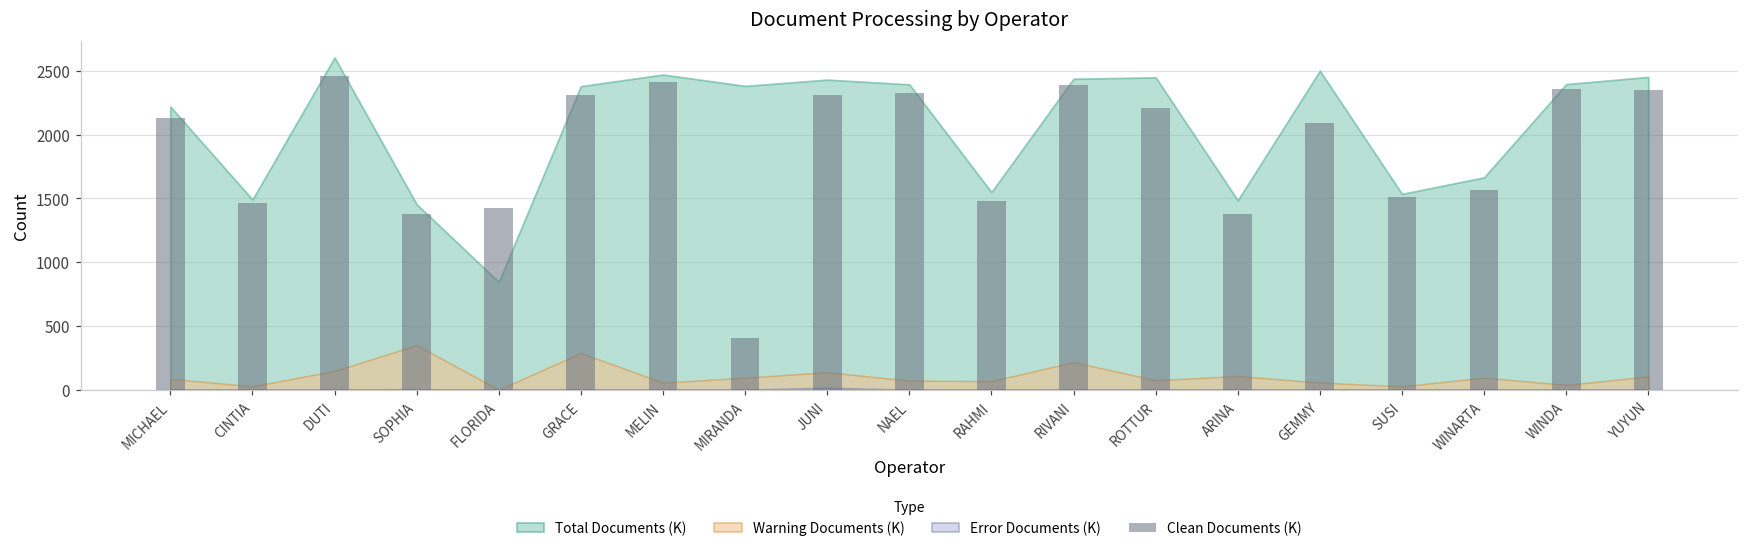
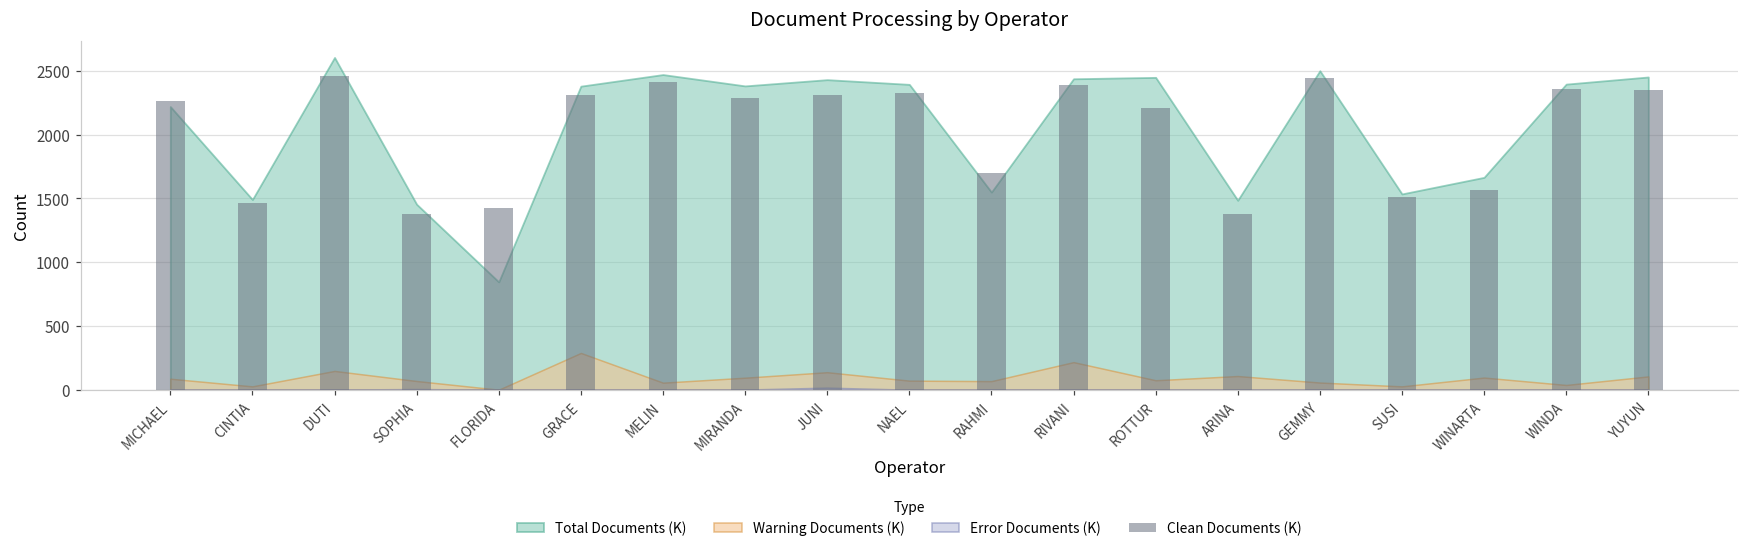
  {
    "Clean Documents (K)": {
-     "MICHAEL": 2130,
+     "MICHAEL": 2270,
      "CINTIA": 1460,
      "DUTI": 2460,
      "SOPHIA": 1380,
      "FLORIDA": 1420,
      "GRACE": 2310,
      "MELIN": 2420,
-     "MIRANDA": 400,
+     "MIRANDA": 2290,
      "JUNI": 2310,
      "NAEL": 2320,
-     "RAHMI": 1480,
+     "RAHMI": 1700,
      "RIVANI": 2390,
      "ROTTUR": 2210,
      "ARINA": 1380,
-     "GEMMY": 2090,
+     "GEMMY": 2440,
      "SUSI": 1510,
      "WINARTA": 1570,
      "WINDA": 2360,
      "YUYUN": 2350
    },
    "Warning Documents (K)": {
      "MICHAEL": 90,
      "CINTIA": 30,
      "DUTI": 150,
-     "SOPHIA": 350,
+     "SOPHIA": 70,
      "GRACE": 290,
      "MELIN": 60,
      "MIRANDA": 90,
      "JUNI": 140,
      "NAEL": 70,
      "RAHMI": 70,
      "RIVANI": 220,
      "ROTTUR": 70,
      "ARINA": 110,
      "GEMMY": 60,
      "SUSI": 30,
      "WINARTA": 100,
      "WINDA": 40,
      "YUYUN": 100
    }
  }
